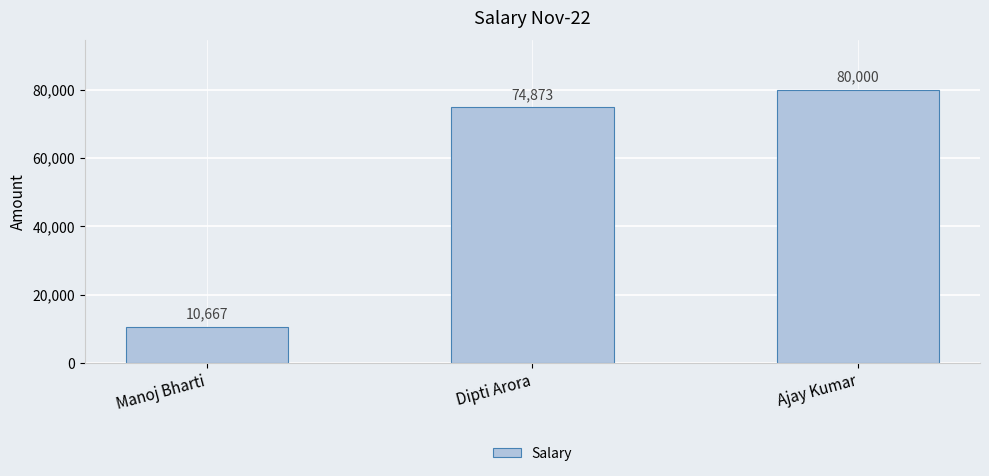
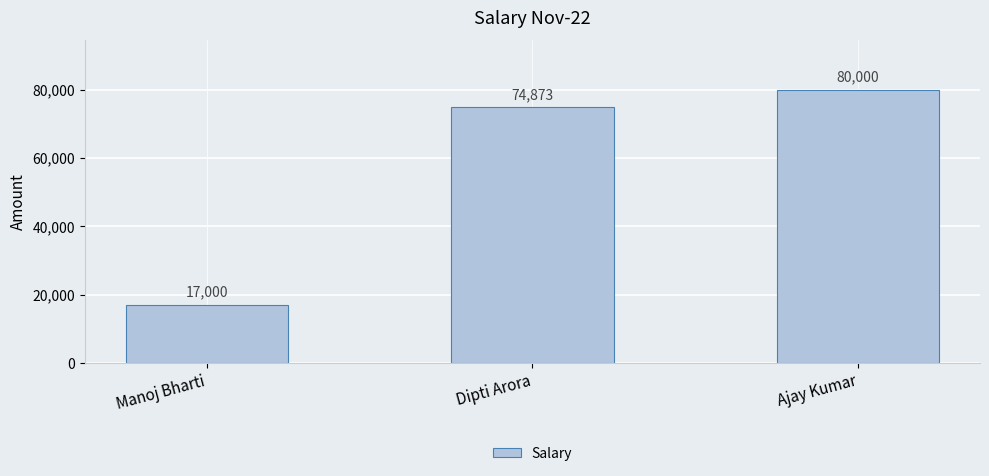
  {
-   "Manoj Bharti": "10,667",
+   "Manoj Bharti": "17,000",
    "Dipti Arora": "74,873",
    "Ajay Kumar": "80,000"
  }
